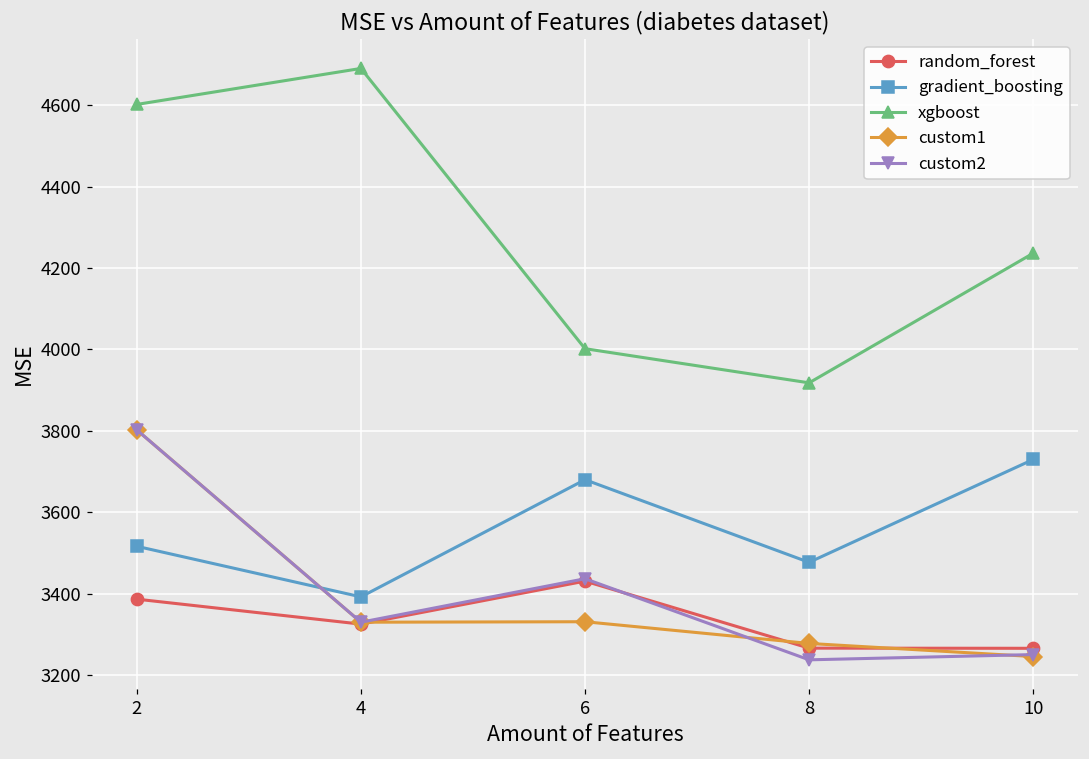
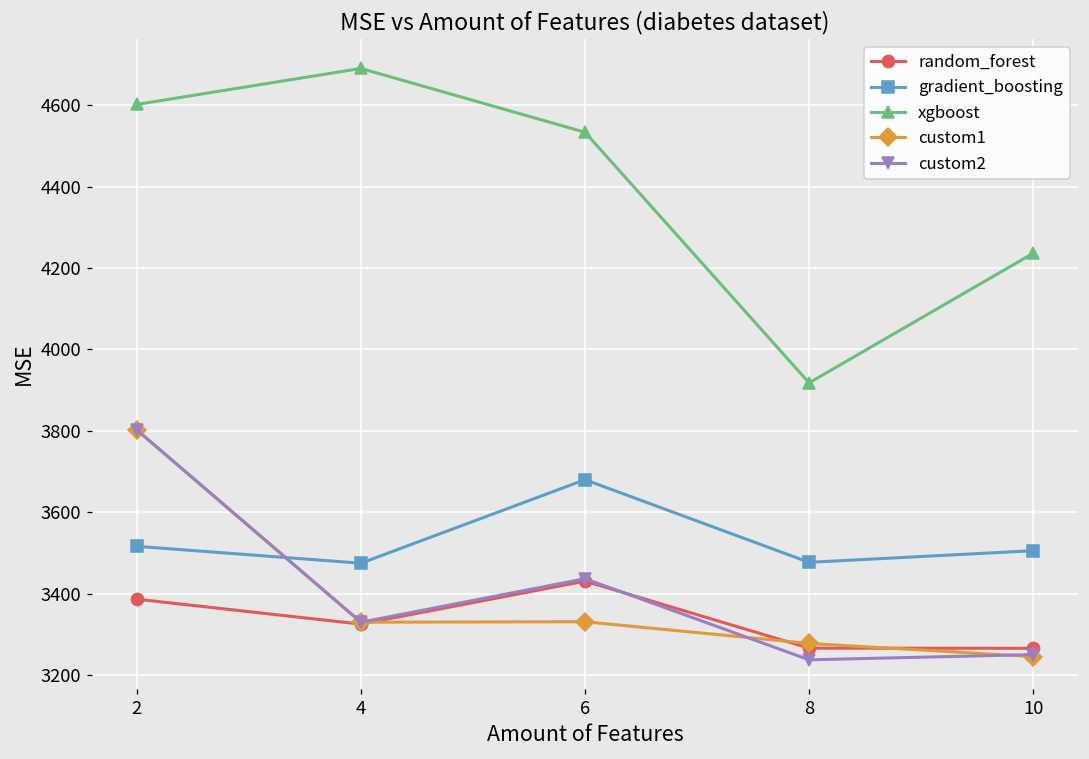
  {
    "random_forest": {
      "2": 3390,
      "8": 3270,
      "10": 3270
    },
    "gradient_boosting": {
      "2": 3520,
-     "4": 3390,
+     "4": 3470,
      "6": 3680,
      "8": 3480,
-     "10": 3730
+     "10": 3510
    },
    "xgboost": {
      "2": 4600,
      "4": 4690,
-     "6": 4000,
+     "6": 4530,
      "8": 3920,
      "10": 4240
    },
    "custom1": {
      "6": 3330,
      "8": 3280
    },
    "custom2": {
      "8": 3240
    }
  }
